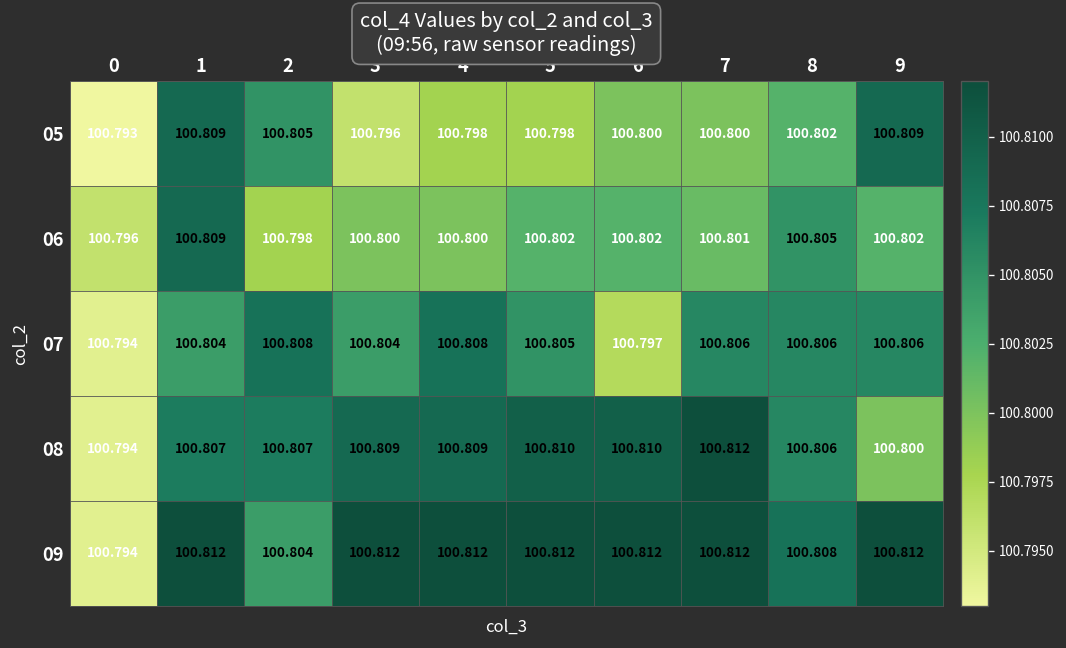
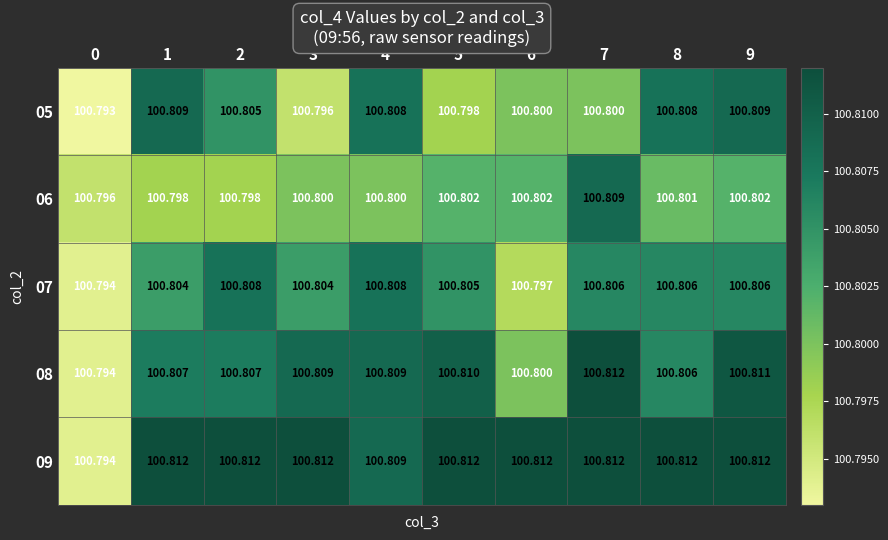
  {
    "05": {
      "0": 100.793,
      "1": 100.809,
      "2": 100.805,
      "3": 100.796,
-     "4": 100.798,
+     "4": 100.808,
      "5": 100.798,
      "6": 100.800,
      "7": 100.800,
-     "8": 100.802,
+     "8": 100.808,
      "9": 100.809
    },
    "06": {
      "0": 100.796,
-     "1": 100.809,
+     "1": 100.798,
      "2": 100.798,
      "3": 100.800,
      "4": 100.800,
      "5": 100.802,
      "6": 100.802,
-     "7": 100.801,
-     "8": 100.805,
+     "7": 100.809,
+     "8": 100.801,
      "9": 100.802
    },
    "07": {
      "0": 100.794,
      "1": 100.804,
      "2": 100.808,
      "3": 100.804,
      "4": 100.808,
      "5": 100.805,
      "6": 100.797,
      "7": 100.806,
      "8": 100.806,
      "9": 100.806
    },
    "08": {
      "0": 100.794,
      "1": 100.807,
      "2": 100.807,
      "3": 100.809,
      "4": 100.809,
      "5": 100.810,
-     "6": 100.810,
+     "6": 100.800,
      "7": 100.812,
      "8": 100.806,
-     "9": 100.800
+     "9": 100.811
    },
    "09": {
      "0": 100.794,
      "1": 100.812,
-     "2": 100.804,
+     "2": 100.812,
      "3": 100.812,
-     "4": 100.812,
+     "4": 100.809,
      "5": 100.812,
      "6": 100.812,
      "7": 100.812,
-     "8": 100.808,
+     "8": 100.812,
      "9": 100.812
    }
  }
